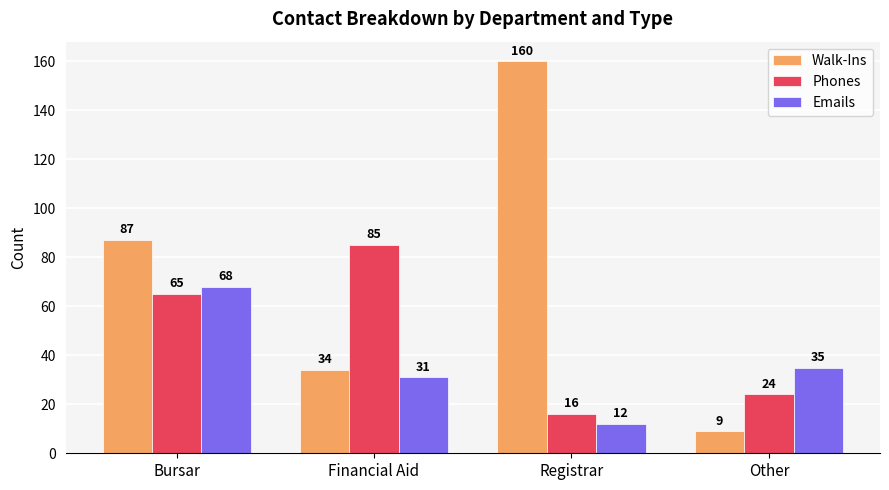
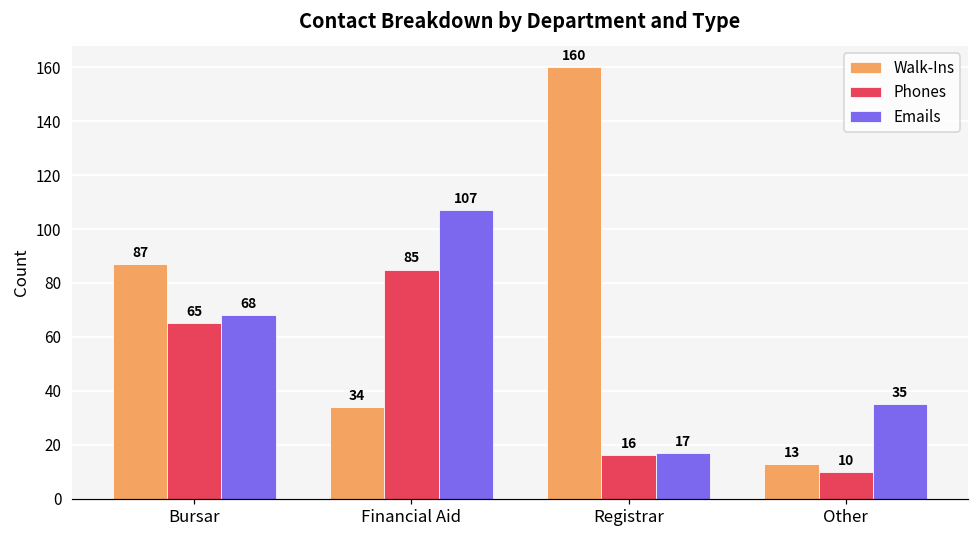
  {
    "Walk-Ins": {
      "Bursar": 87,
      "Financial Aid": 34,
      "Registrar": 160,
-     "Other": 9
+     "Other": 13
    },
    "Phones": {
      "Bursar": 65,
      "Financial Aid": 85,
      "Registrar": 16,
-     "Other": 24
+     "Other": 10
    },
    "Emails": {
      "Bursar": 68,
-     "Financial Aid": 31,
-     "Registrar": 12,
+     "Financial Aid": 107,
+     "Registrar": 17,
      "Other": 35
    }
  }
